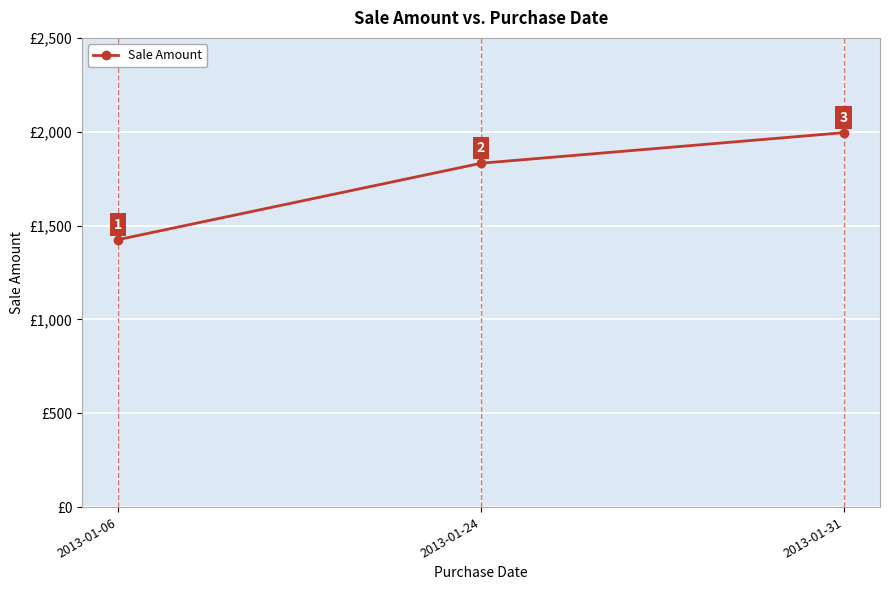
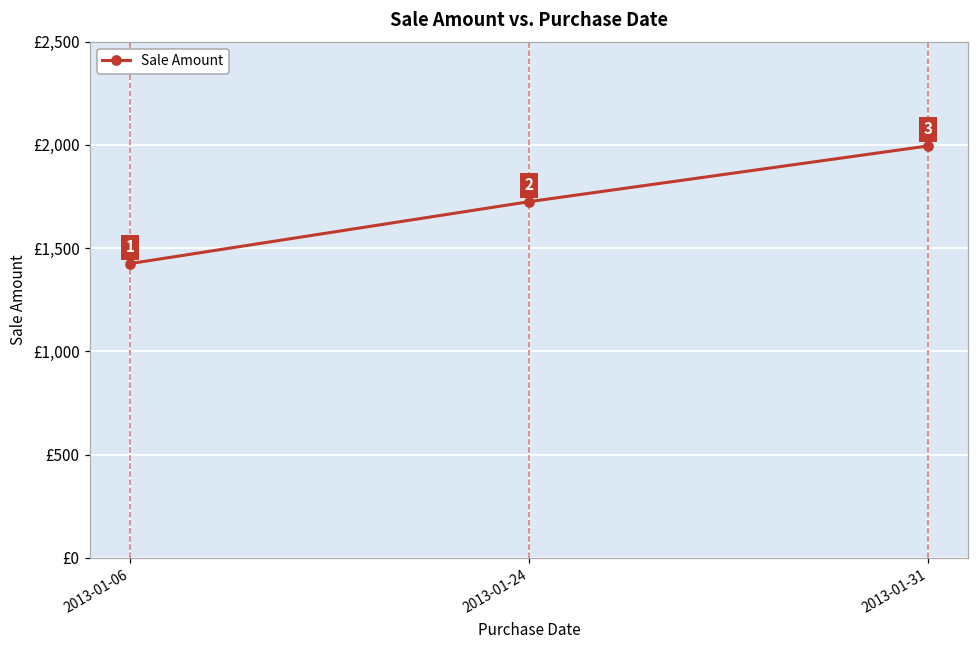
  {
-   "2013-01-24": "£1,830"
+   "2013-01-24": "£1,730"
  }
